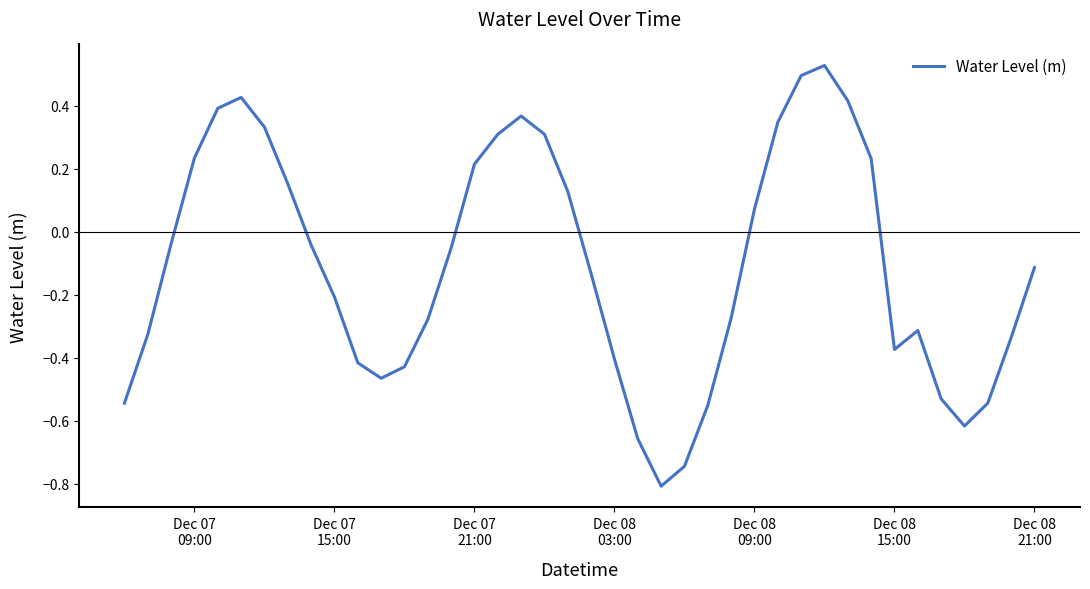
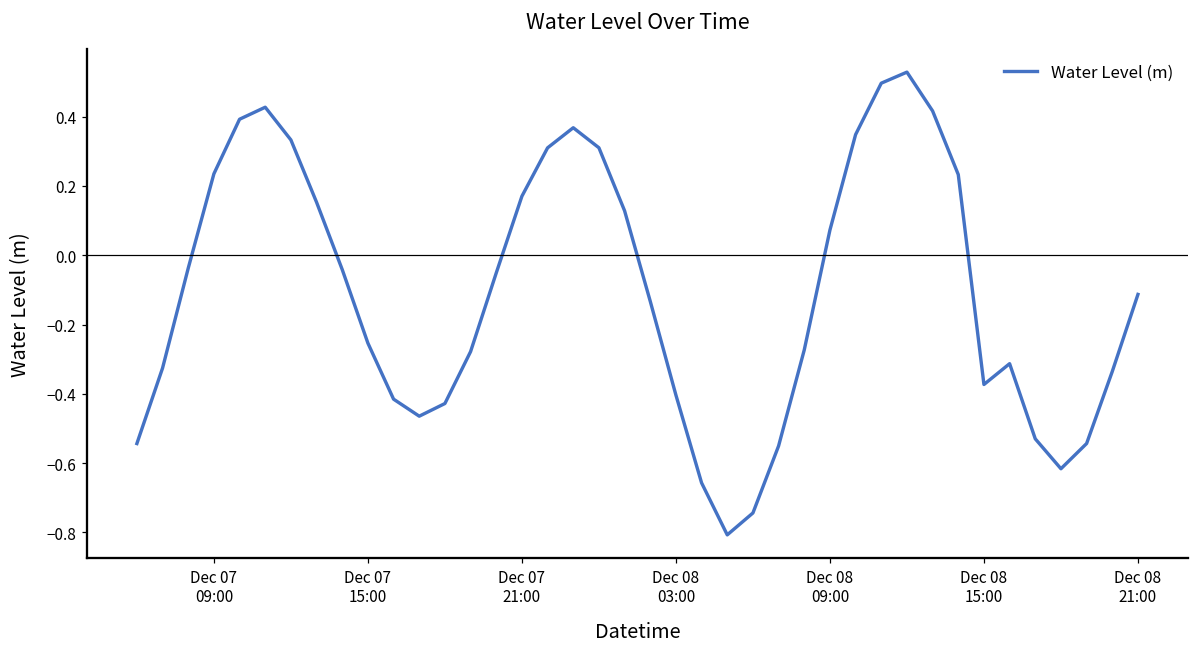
  {
    "Dec 07 09:00": 0.24,
-   "Dec 07 15:00": -0.21,
-   "Dec 07 21:00": 0.22,
+   "Dec 07 15:00": -0.25,
+   "Dec 07 21:00": 0.17,
    "Dec 08 03:00": -0.40,
    "Dec 08 09:00": 0.07,
    "Dec 08 15:00": -0.37,
    "Dec 08 21:00": -0.11
  }
